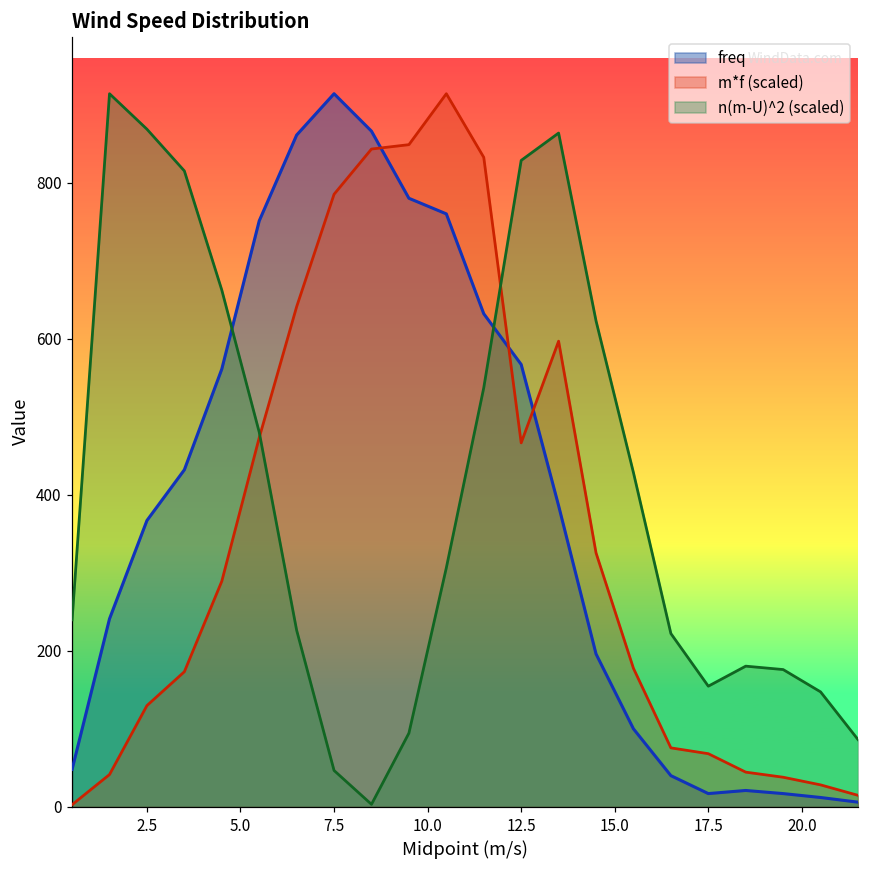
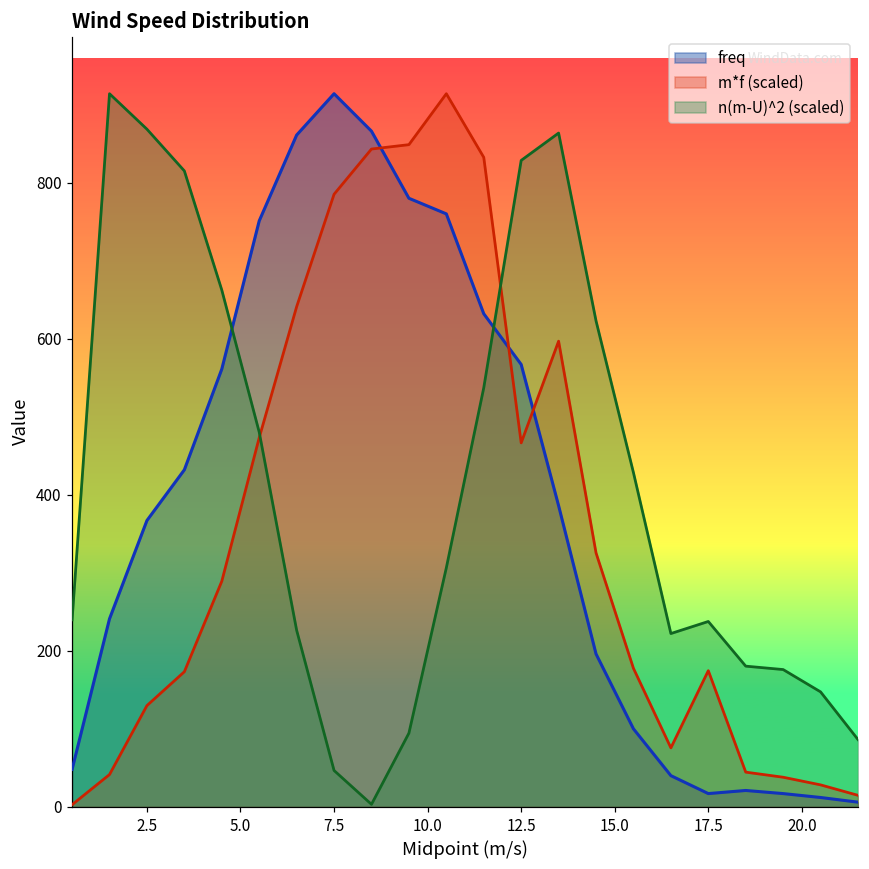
  {
    "freq": {
      "2.5": 370,
      "7.5": 910,
      "12.5": 570,
      "17.5": 20
    },
    "m*f (scaled)": {
      "2.5": 130,
      "7.5": 790,
      "12.5": 470,
-     "17.5": 70
+     "17.5": 170
    },
    "n(m-U)^2 (scaled)": {
      "2.5": 870,
      "7.5": 50,
      "12.5": 830,
-     "17.5": 150
+     "17.5": 240
    }
  }
